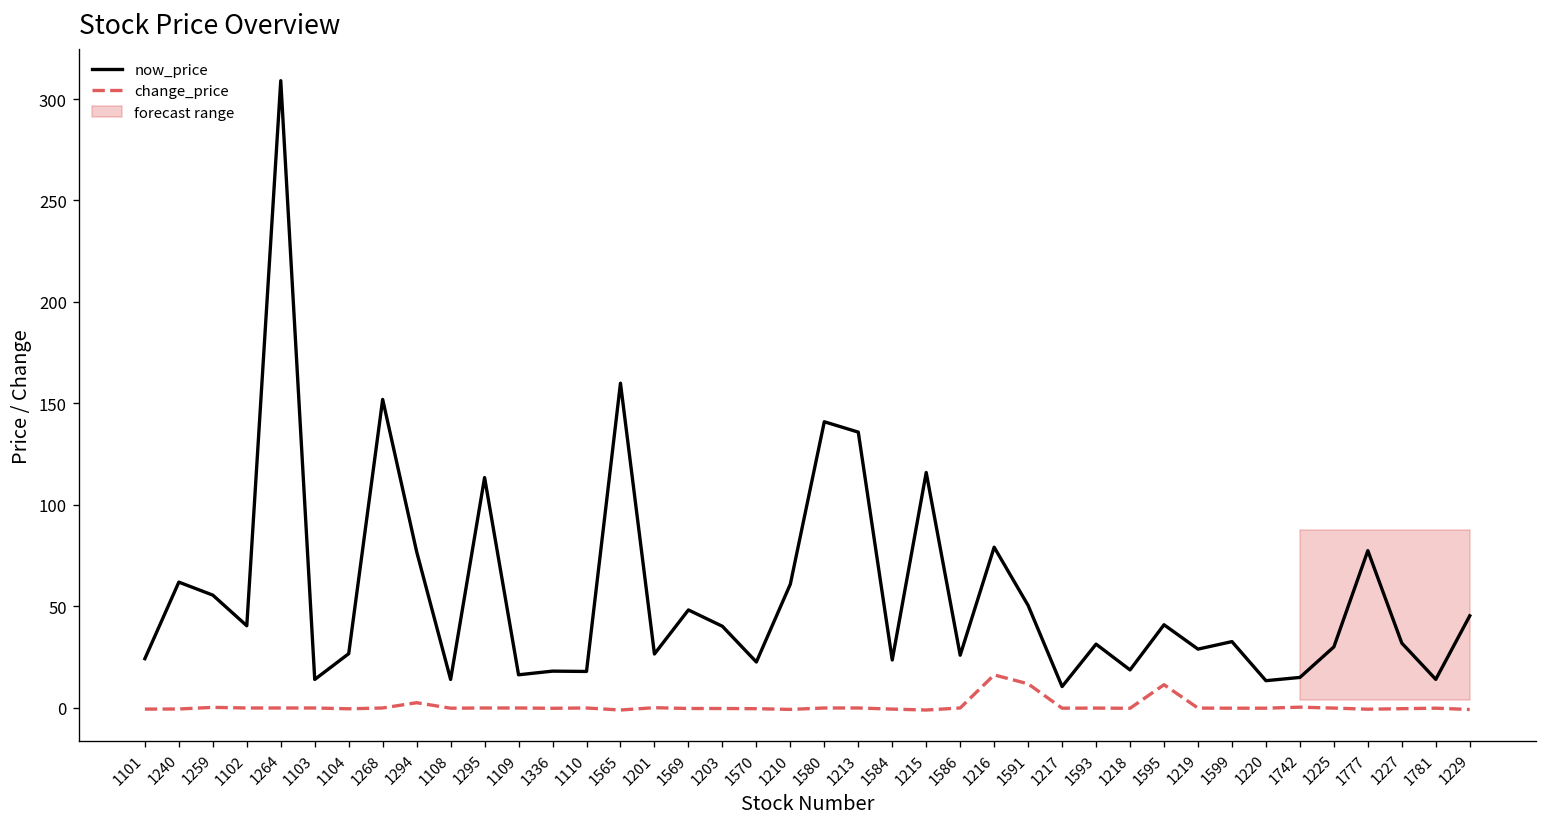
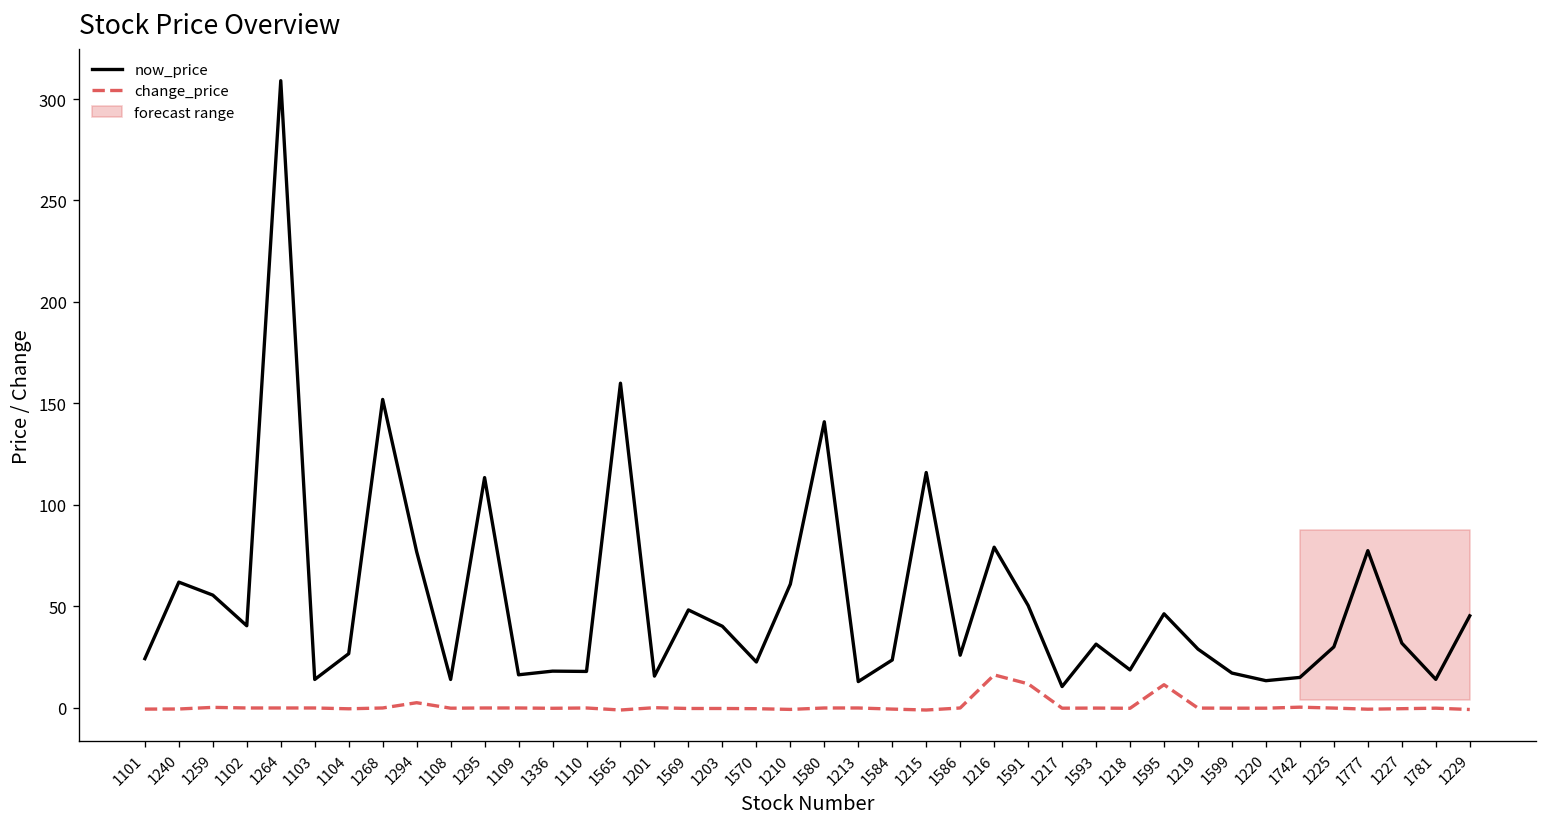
  {
    "now_price": {
      "1101": 24,
      "1240": 62,
      "1259": 56,
      "1102": 41,
      "1264": 309,
      "1103": 14,
      "1104": 27,
      "1268": 152,
      "1294": 77,
      "1108": 14,
      "1295": 114,
      "1109": 16,
      "1336": 18,
      "1110": 18,
      "1565": 160,
-     "1201": 27,
+     "1201": 16,
      "1569": 48,
      "1203": 40,
      "1570": 23,
      "1210": 61,
      "1580": 141,
-     "1213": 136,
+     "1213": 13,
      "1584": 24,
      "1215": 116,
      "1586": 26,
      "1216": 79,
      "1591": 51,
      "1217": 11,
      "1593": 31,
      "1218": 19,
-     "1595": 41,
+     "1595": 46,
      "1219": 29,
-     "1599": 33,
+     "1599": 17,
      "1220": 13,
      "1742": 15,
      "1225": 30,
      "1777": 78,
      "1227": 32,
      "1781": 14,
      "1229": 45
    },
    "change_price": {
      "1101": -1,
      "1240": -1,
      "1259": 0,
      "1102": 0,
      "1264": 0,
      "1103": 0,
      "1104": 0,
      "1268": 0,
      "1294": 3,
      "1108": 0,
      "1295": 0,
      "1109": 0,
      "1336": 0,
      "1110": 0,
      "1565": -1,
      "1201": 0,
      "1569": 0,
      "1203": 0,
      "1570": 0,
      "1210": -1,
      "1580": 0,
      "1213": 0,
      "1584": -1,
      "1215": -1,
      "1586": 0,
      "1216": 16,
      "1591": 12,
      "1217": 0,
      "1593": 0,
      "1218": 0,
      "1595": 11,
      "1219": 0,
      "1599": 0,
      "1220": 0,
      "1742": 0,
      "1225": 0,
      "1777": -1,
      "1227": 0,
      "1781": 0,
      "1229": -1
    }
  }
